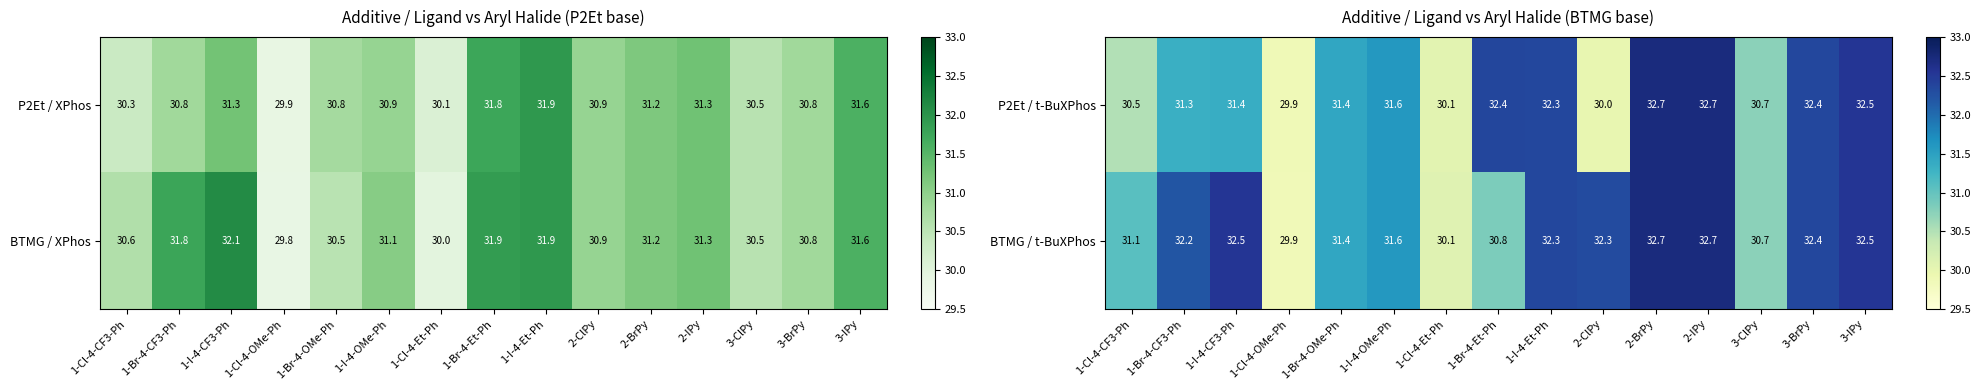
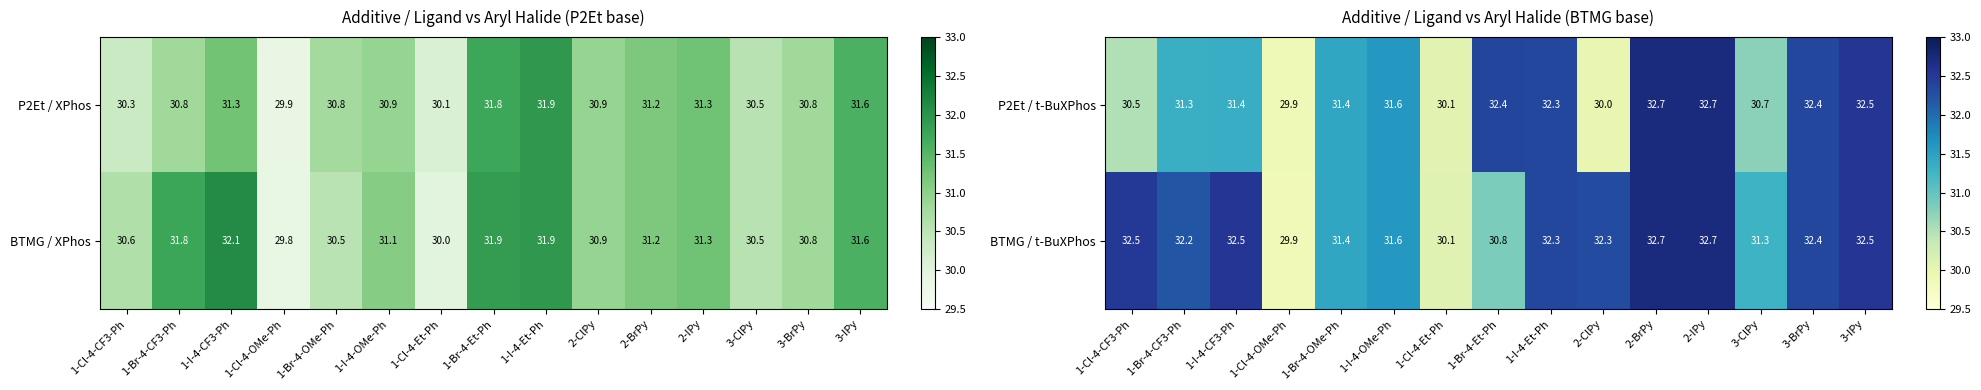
  {
    "Additive / Ligand vs Aryl Halide (P2Et base)": {
      "P2Et / XPhos": {
        "1-Cl-4-CF3-Ph": 30.3,
        "1-Br-4-CF3-Ph": 30.8,
        "1-I-4-CF3-Ph": 31.3,
        "1-Cl-4-OMe-Ph": 29.9,
        "1-Br-4-OMe-Ph": 30.8,
        "1-I-4-OMe-Ph": 30.9,
        "1-Cl-4-Et-Ph": 30.1,
        "1-Br-4-Et-Ph": 31.8,
        "1-I-4-Et-Ph": 31.9,
        "2-ClPy": 30.9,
        "2-BrPy": 31.2,
        "2-IPy": 31.3,
        "3-ClPy": 30.5,
        "3-BrPy": 30.8,
        "3-IPy": 31.6
      },
      "BTMG / XPhos": {
        "1-Cl-4-CF3-Ph": 30.6,
        "1-Br-4-CF3-Ph": 31.8,
        "1-I-4-CF3-Ph": 32.1,
        "1-Cl-4-OMe-Ph": 29.8,
        "1-Br-4-OMe-Ph": 30.5,
        "1-I-4-OMe-Ph": 31.1,
        "1-Cl-4-Et-Ph": 30.0,
        "1-Br-4-Et-Ph": 31.9,
        "1-I-4-Et-Ph": 31.9,
        "2-ClPy": 30.9,
        "2-BrPy": 31.2,
        "2-IPy": 31.3,
        "3-ClPy": 30.5,
        "3-BrPy": 30.8,
        "3-IPy": 31.6
      }
    },
    "Additive / Ligand vs Aryl Halide (BTMG base)": {
      "P2Et / t-BuXPhos": {
        "1-Cl-4-CF3-Ph": 30.5,
        "1-Br-4-CF3-Ph": 31.3,
        "1-I-4-CF3-Ph": 31.4,
        "1-Cl-4-OMe-Ph": 29.9,
        "1-Br-4-OMe-Ph": 31.4,
        "1-I-4-OMe-Ph": 31.6,
        "1-Cl-4-Et-Ph": 30.1,
        "1-Br-4-Et-Ph": 32.4,
        "1-I-4-Et-Ph": 32.3,
        "2-ClPy": 30.0,
        "2-BrPy": 32.7,
        "2-IPy": 32.7,
        "3-ClPy": 30.7,
        "3-BrPy": 32.4,
        "3-IPy": 32.5
      },
      "BTMG / t-BuXPhos": {
-       "1-Cl-4-CF3-Ph": 31.1,
+       "1-Cl-4-CF3-Ph": 32.5,
        "1-Br-4-CF3-Ph": 32.2,
        "1-I-4-CF3-Ph": 32.5,
        "1-Cl-4-OMe-Ph": 29.9,
        "1-Br-4-OMe-Ph": 31.4,
        "1-I-4-OMe-Ph": 31.6,
        "1-Cl-4-Et-Ph": 30.1,
        "1-Br-4-Et-Ph": 30.8,
        "1-I-4-Et-Ph": 32.3,
        "2-ClPy": 32.3,
        "2-BrPy": 32.7,
        "2-IPy": 32.7,
-       "3-ClPy": 30.7,
+       "3-ClPy": 31.3,
        "3-BrPy": 32.4,
        "3-IPy": 32.5
      }
    }
  }
